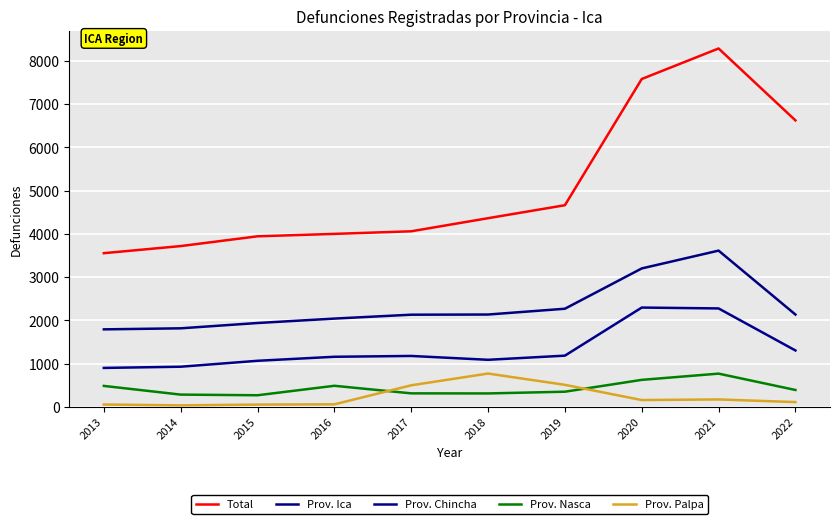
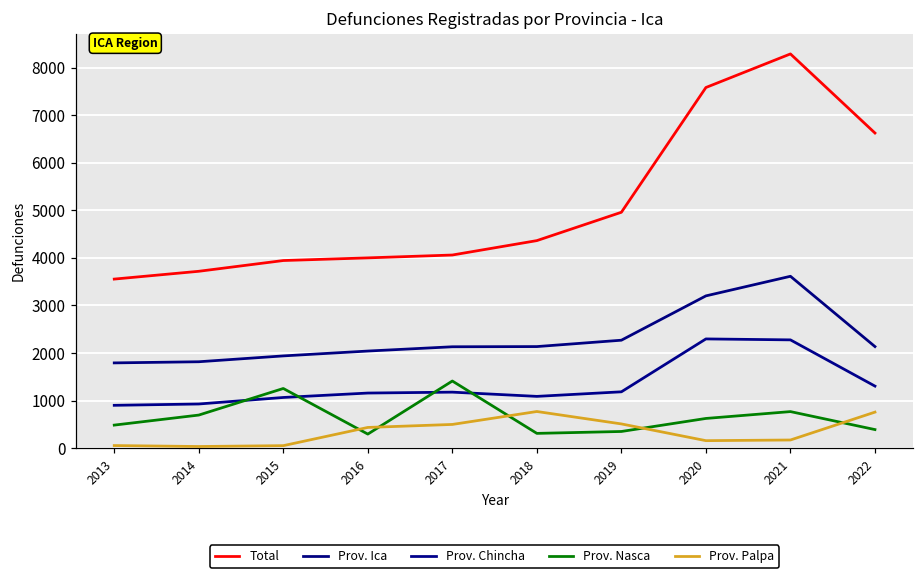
  {
    "Total": {
      "2013": 3600,
      "2014": 3700,
      "2015": 3900,
      "2016": 4000,
      "2017": 4100,
      "2018": 4400,
-     "2019": 4700,
+     "2019": 5000,
      "2020": 7600,
      "2021": 8300,
      "2022": 6600
    },
    "Prov. Nasca": {
      "2013": 500,
-     "2014": 300,
-     "2015": 300,
-     "2016": 500,
-     "2017": 300,
+     "2014": 700,
+     "2015": 1300,
+     "2016": 300,
+     "2017": 1400,
      "2018": 300,
      "2019": 300,
      "2020": 600,
      "2021": 800,
      "2022": 400
    },
    "Prov. Palpa": {
      "2013": 100,
      "2014": 0,
      "2015": 100,
-     "2016": 100,
+     "2016": 400,
      "2017": 500,
      "2018": 800,
      "2019": 500,
      "2020": 200,
      "2021": 200,
-     "2022": 100
+     "2022": 800
    }
  }
